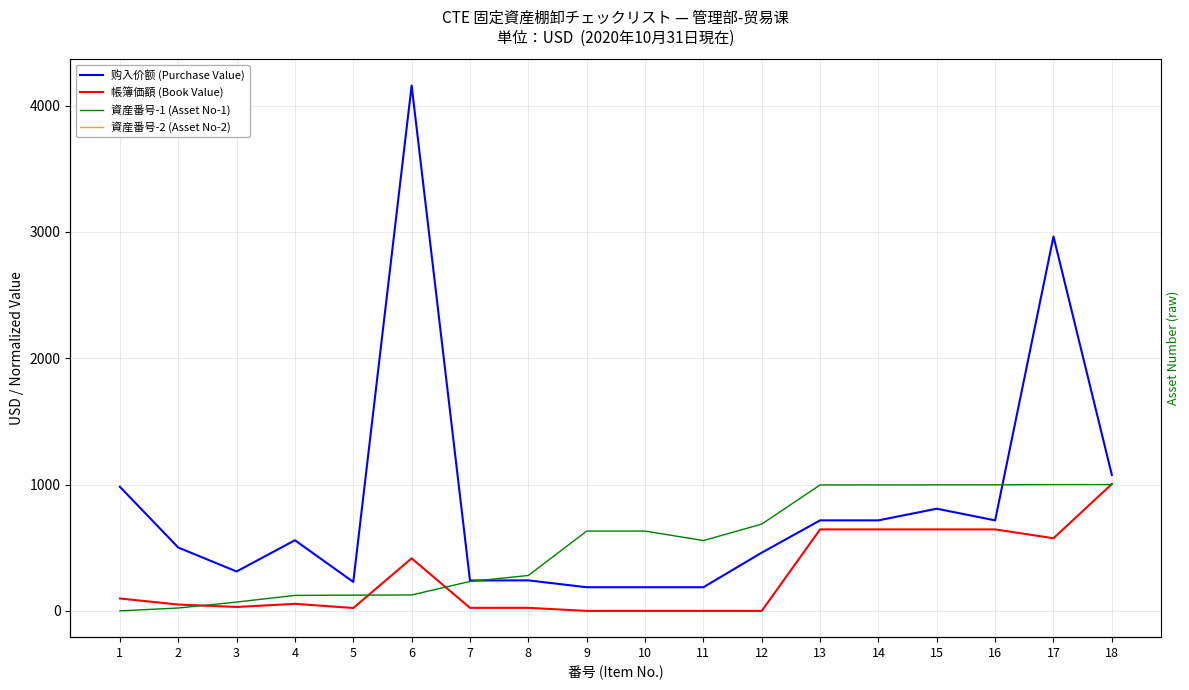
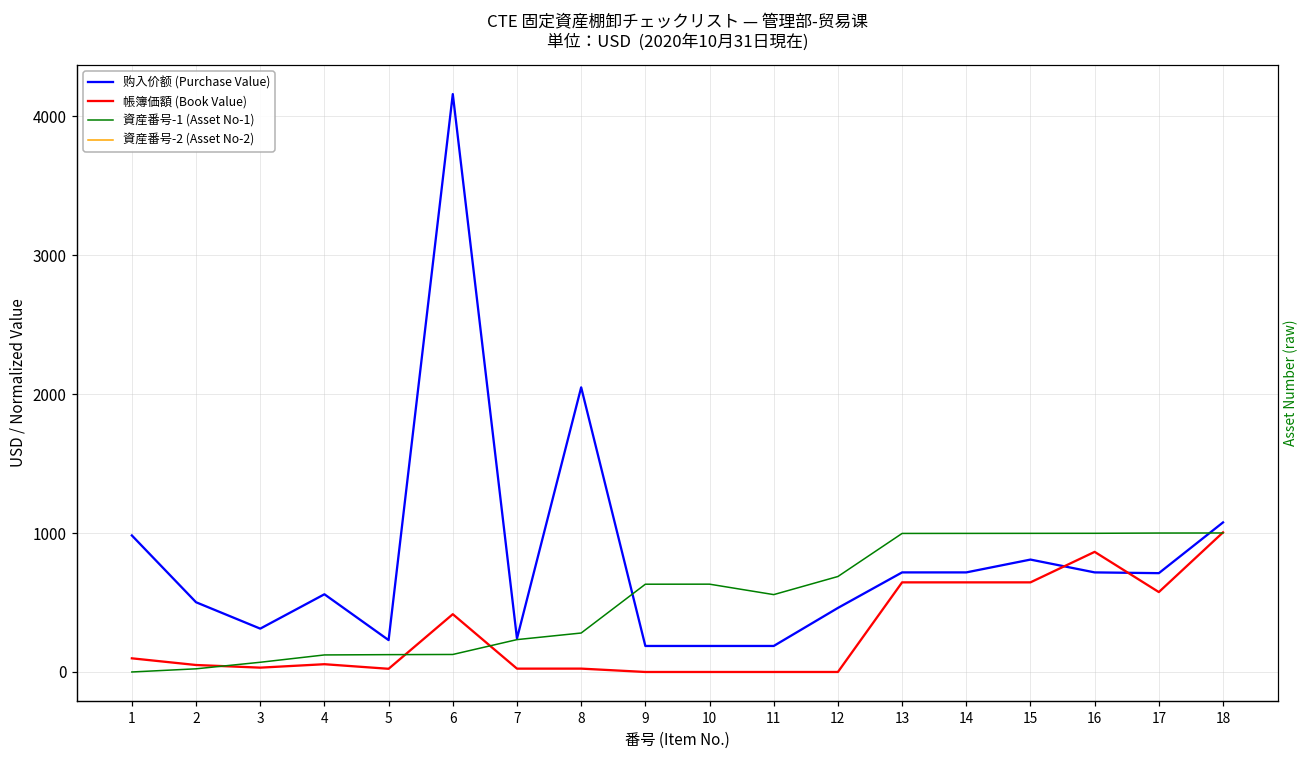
  {
    "购入价额 (Purchase Value)": {
      "1": 980,
      "2": 500,
      "3": 310,
      "4": 560,
      "5": 230,
      "6": 4160,
-     "8": 240,
+     "8": 2050,
      "9": 190,
      "10": 190,
      "11": 190,
      "12": 460,
      "13": 720,
      "14": 720,
      "15": 810,
      "16": 720,
-     "17": 2960,
+     "17": 710,
      "18": 1080
    },
    "帳簿価額 (Book Value)": {
      "1": 100,
      "2": 50,
      "3": 30,
      "4": 60,
      "5": 20,
      "6": 420,
      "7": 20,
      "8": 20,
      "9": 0,
      "10": 0,
      "11": 0,
      "12": 0,
      "13": 640,
      "14": 640,
      "15": 640,
-     "16": 640,
+     "16": 860,
      "17": 570
    },
    "資産番号-1 (Asset No-1)": {
      "1": 0,
      "2": 20,
      "3": 70,
      "4": 120,
      "5": 120,
      "6": 130,
      "8": 280,
      "9": 630,
      "10": 630,
      "11": 560,
      "12": 690,
      "13": 1000,
      "14": 1000,
      "15": 1000,
      "16": 1000,
      "17": 1000
    }
  }
